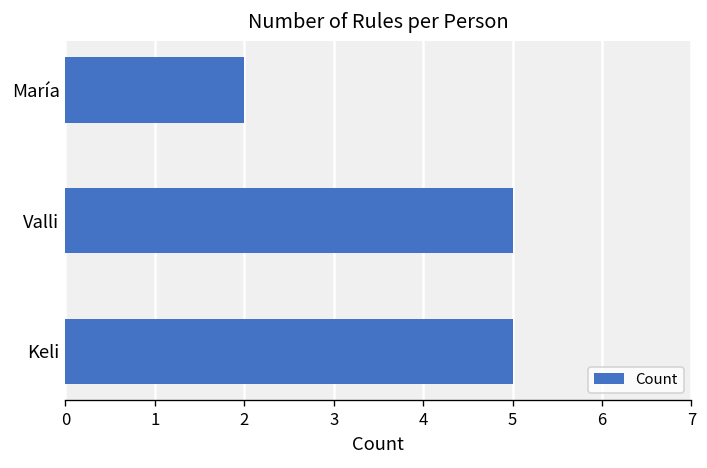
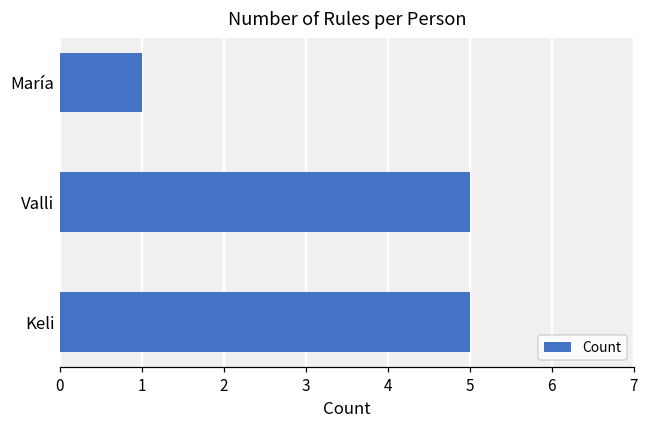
  {
-   "María": 2,
+   "María": 1,
    "Valli": 5,
    "Keli": 5
  }
